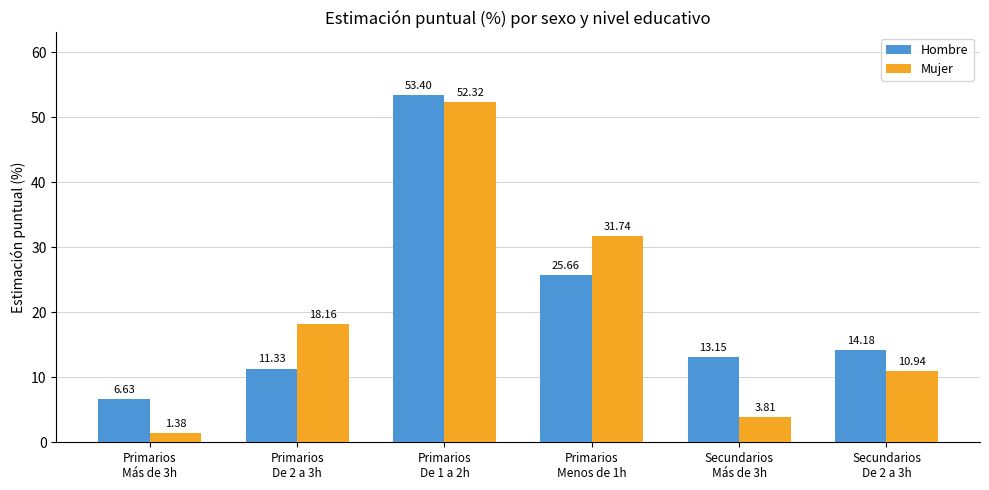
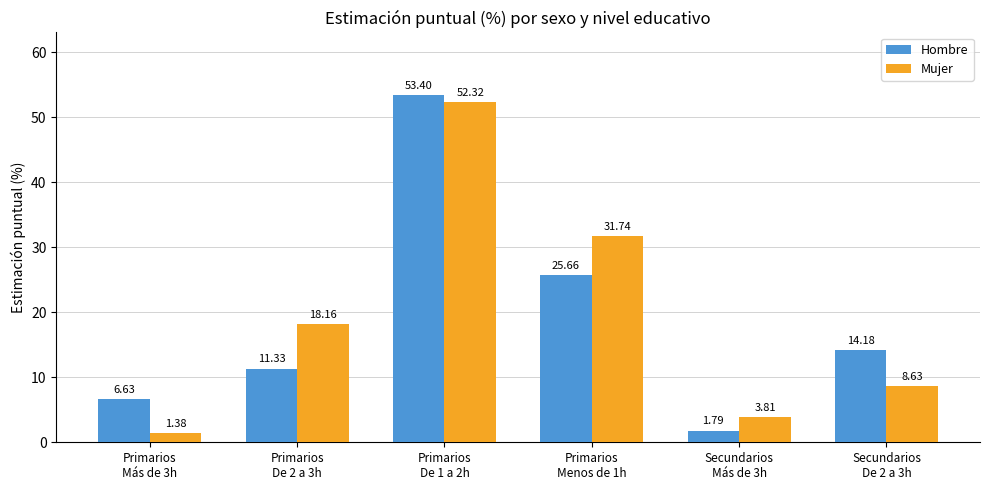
  {
    "Hombre": {
      "Primarios Más de 3h": 6.63,
      "Primarios De 2 a 3h": 11.33,
      "Primarios De 1 a 2h": 53.40,
      "Primarios Menos de 1h": 25.66,
-     "Secundarios Más de 3h": 13.15,
+     "Secundarios Más de 3h": 1.79,
      "Secundarios De 2 a 3h": 14.18
    },
    "Mujer": {
      "Primarios Más de 3h": 1.38,
      "Primarios De 2 a 3h": 18.16,
      "Primarios De 1 a 2h": 52.32,
      "Primarios Menos de 1h": 31.74,
      "Secundarios Más de 3h": 3.81,
-     "Secundarios De 2 a 3h": 10.94
+     "Secundarios De 2 a 3h": 8.63
    }
  }
